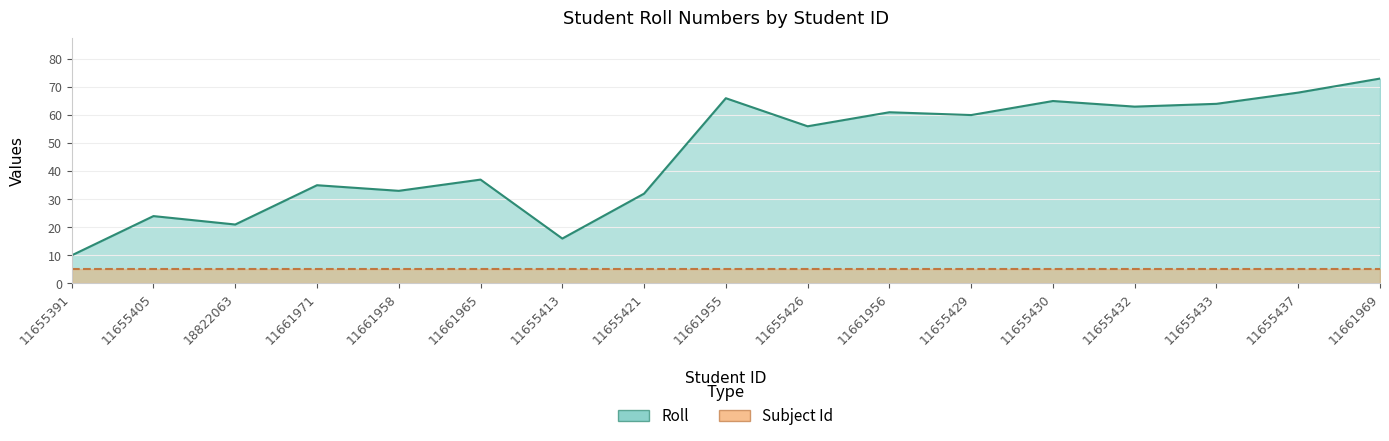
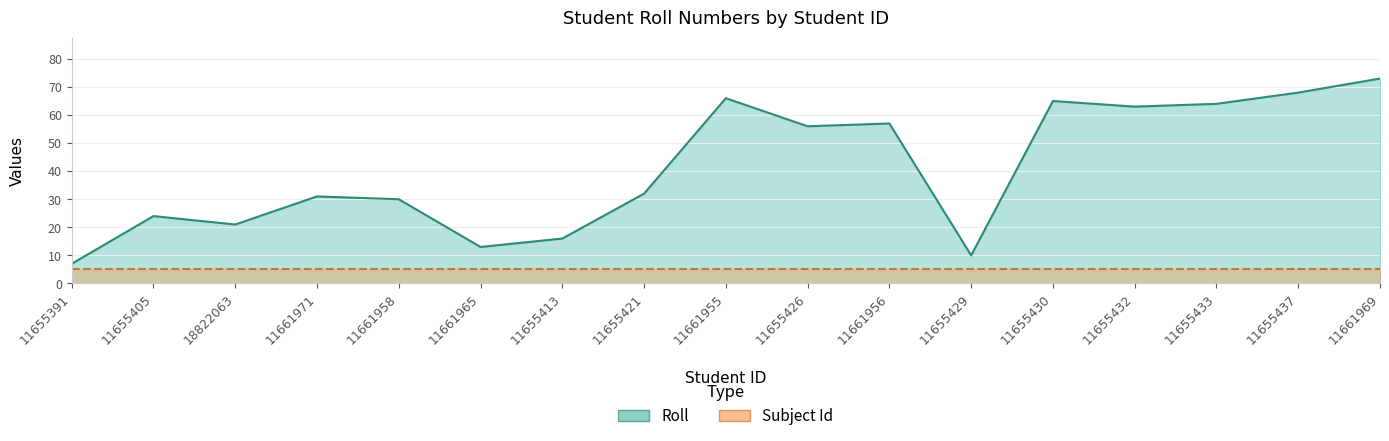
  {
    "Roll": {
-     "11655391": 10,
+     "11655391": 7,
      "11655405": 24,
      "18822063": 21,
-     "11661971": 35,
-     "11661958": 33,
-     "11661965": 37,
+     "11661971": 31,
+     "11661958": 30,
+     "11661965": 13,
      "11655413": 16,
      "11655421": 32,
      "11661955": 66,
      "11655426": 56,
-     "11661956": 61,
-     "11655429": 60,
+     "11661956": 57,
+     "11655429": 10,
      "11655430": 65,
      "11655432": 63,
      "11655433": 64,
      "11655437": 68,
      "11661969": 73
    },
    "Subject Id": {
      "11655391": 5,
      "11655405": 5,
      "18822063": 5,
      "11661971": 5,
      "11661958": 5,
      "11661965": 5,
      "11655413": 5,
      "11655421": 5,
      "11661955": 5,
      "11655426": 5,
      "11661956": 5,
      "11655429": 5,
      "11655430": 5,
      "11655432": 5,
      "11655433": 5,
      "11655437": 5,
      "11661969": 5
    }
  }
